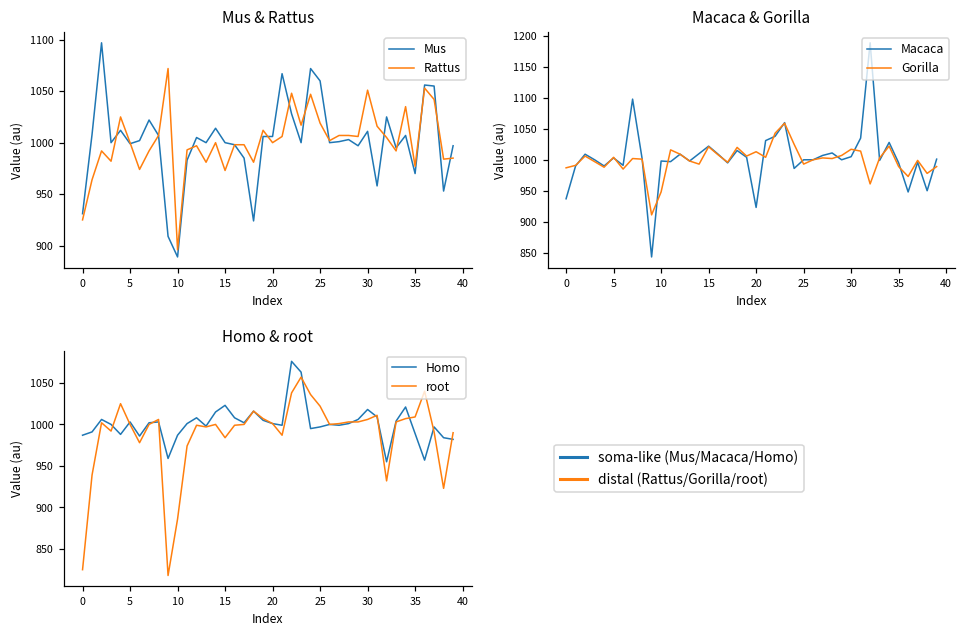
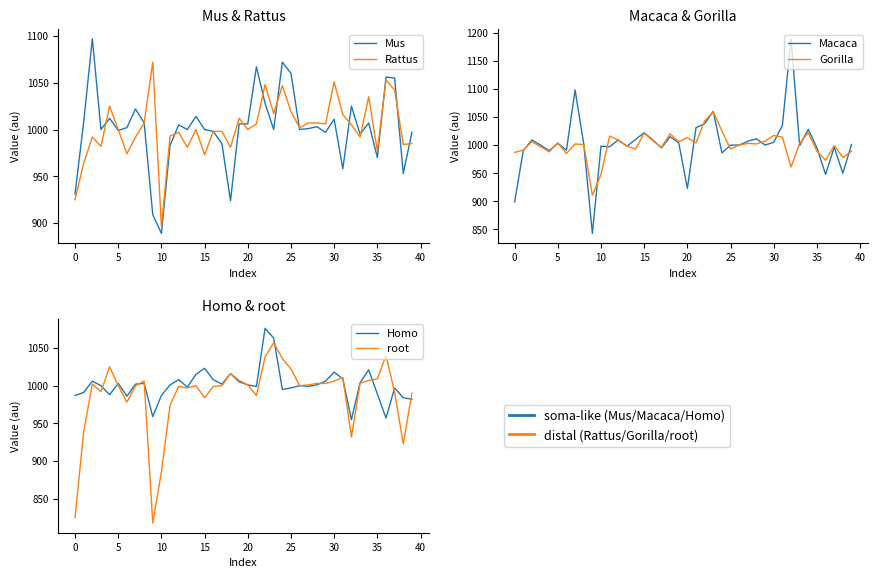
  {
    "Mus & Rattus": {
      "Mus": {
        "0": 930,
        "10": 890,
        "15": 1000,
        "20": 1010,
        "25": 1060,
        "30": 1010,
        "35": 970
      },
      "Rattus": {
        "0": 930,
        "10": 900,
        "15": 970,
        "20": 1000,
        "25": 1020,
        "30": 1050,
        "35": 980
      }
    },
    "Macaca & Gorilla": {
      "Macaca": {
-       "0": 940,
+       "0": 900,
        "10": 1000,
        "20": 920,
        "25": 1000,
        "30": 1010,
        "35": 1000
      },
      "Gorilla": {
        "0": 990,
        "10": 950,
        "20": 1010,
        "25": 990,
        "30": 1020,
        "35": 990
      }
    },
    "Homo & root": {
      "Homo": {
        "0": 990,
        "10": 990,
        "15": 1020,
        "25": 1000,
        "30": 1020,
        "35": 990
      },
      "root": {
        "0": 830,
        "10": 890,
        "15": 980,
        "25": 1020,
        "30": 1010,
        "35": 1010
      }
    }
  }
